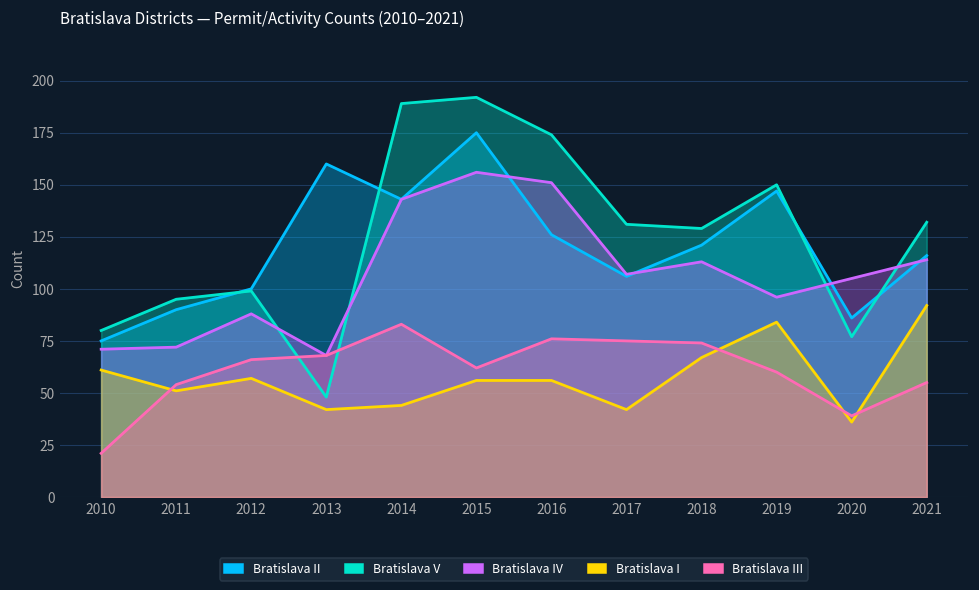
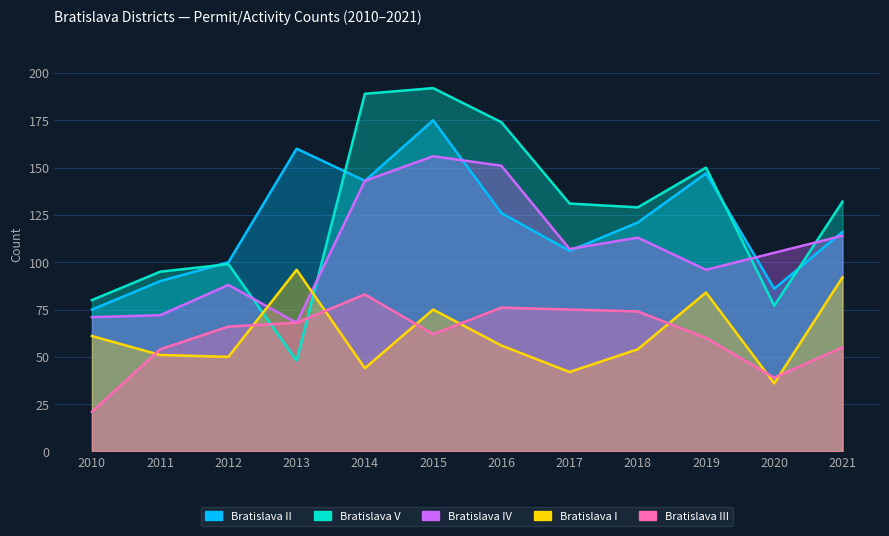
  {
    "Bratislava I": {
      "2010": 61,
      "2011": 51,
-     "2012": 57,
-     "2013": 42,
+     "2012": 50,
+     "2013": 96,
      "2014": 44,
-     "2015": 56,
+     "2015": 75,
      "2016": 56,
      "2017": 42,
-     "2018": 67,
+     "2018": 54,
      "2019": 84,
      "2020": 36,
      "2021": 92
    }
  }
